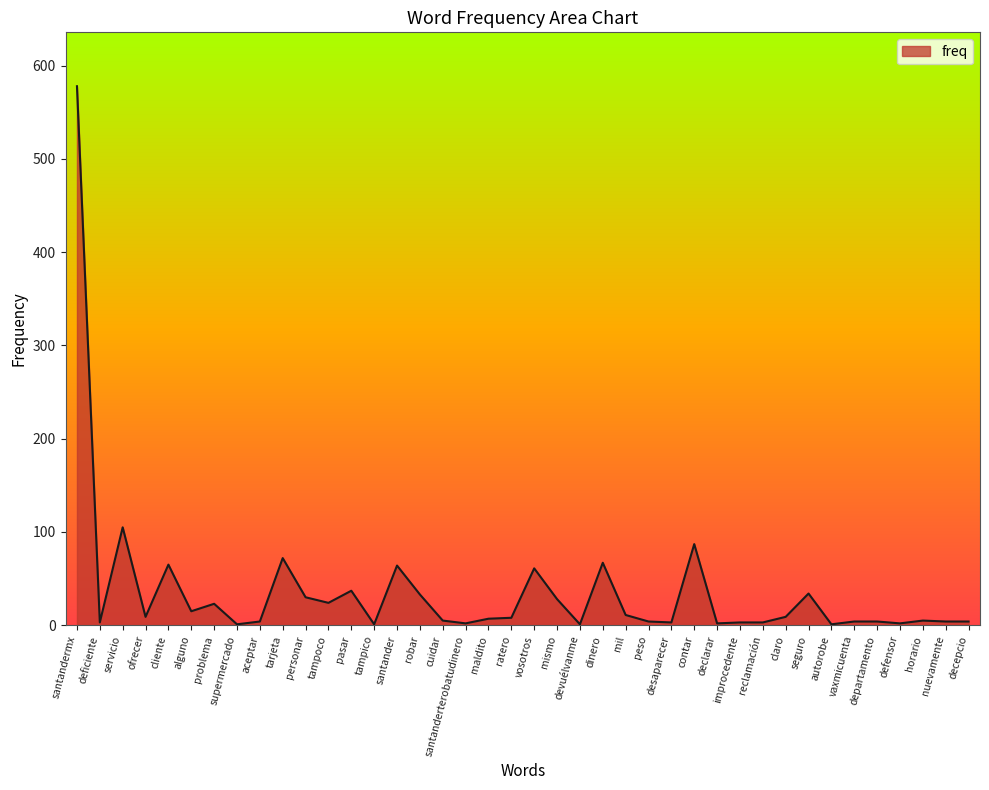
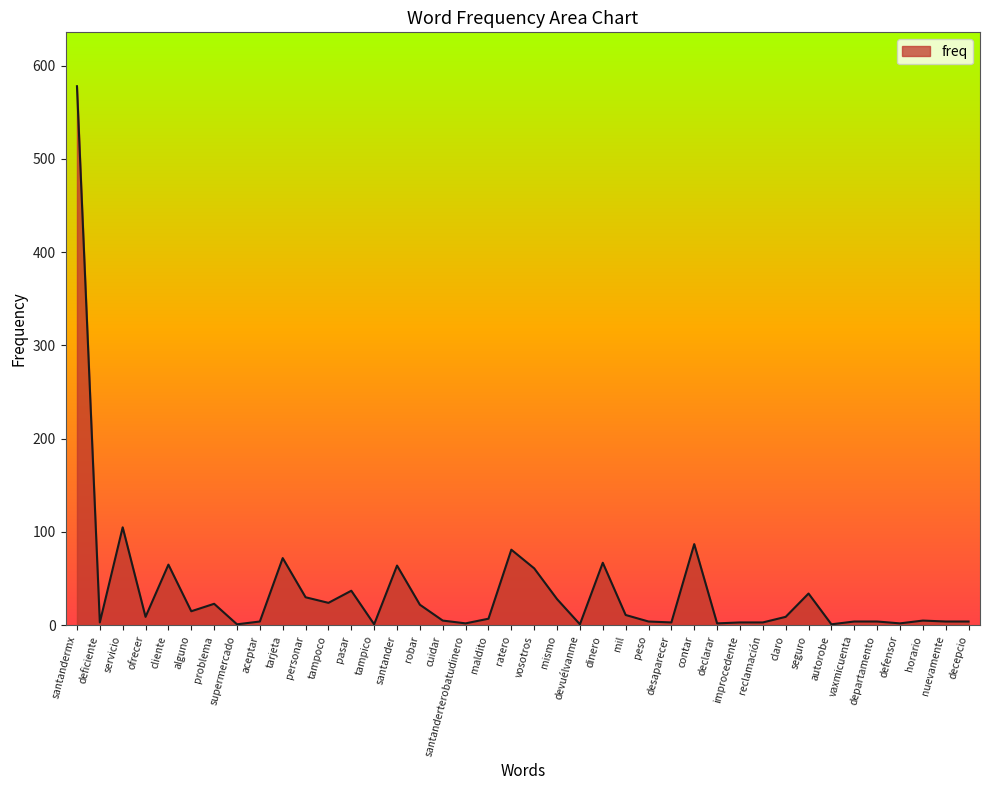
  {
    "santandermx": 580,
    "deficiente": 0,
    "servicio": 110,
    "ofrecer": 10,
    "cliente": 70,
    "alguno": 20,
    "problema": 20,
    "supermercado": 0,
    "aceptar": 0,
    "tarjeta": 70,
    "personar": 30,
    "tampoco": 20,
    "pasar": 40,
    "tampico": 0,
    "santander": 60,
-   "robar": 30,
+   "robar": 20,
    "cuidar": 10,
    "santanderterobatudinero": 0,
    "maldito": 10,
-   "ratero": 10,
+   "ratero": 80,
    "vosotros": 60,
    "mismo": 30,
    "devuélvanme": 0,
    "dinero": 70,
    "mil": 10,
    "peso": 0,
    "desaparecer": 0,
    "contar": 90,
    "declarar": 0,
    "improcedente": 0,
    "reclamación": 0,
    "claro": 10,
    "seguro": 30,
    "autorobe": 0,
    "vaxmicuenta": 0,
    "departamento": 0,
    "defensor": 0,
    "horario": 10,
    "nuevamente": 0,
    "decepcio": 0
  }
